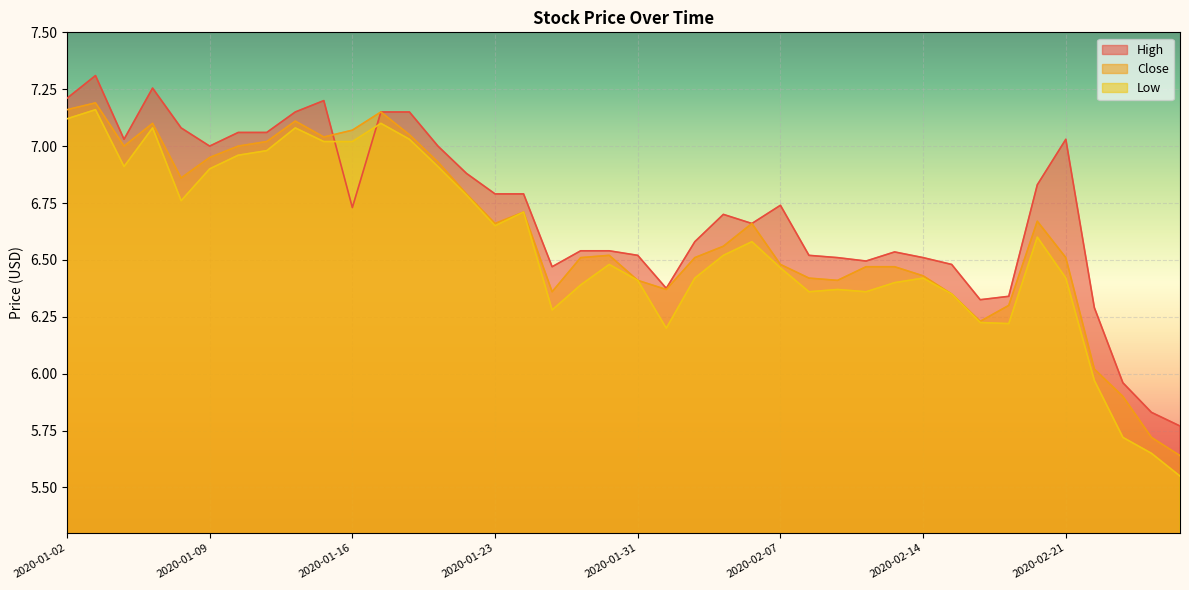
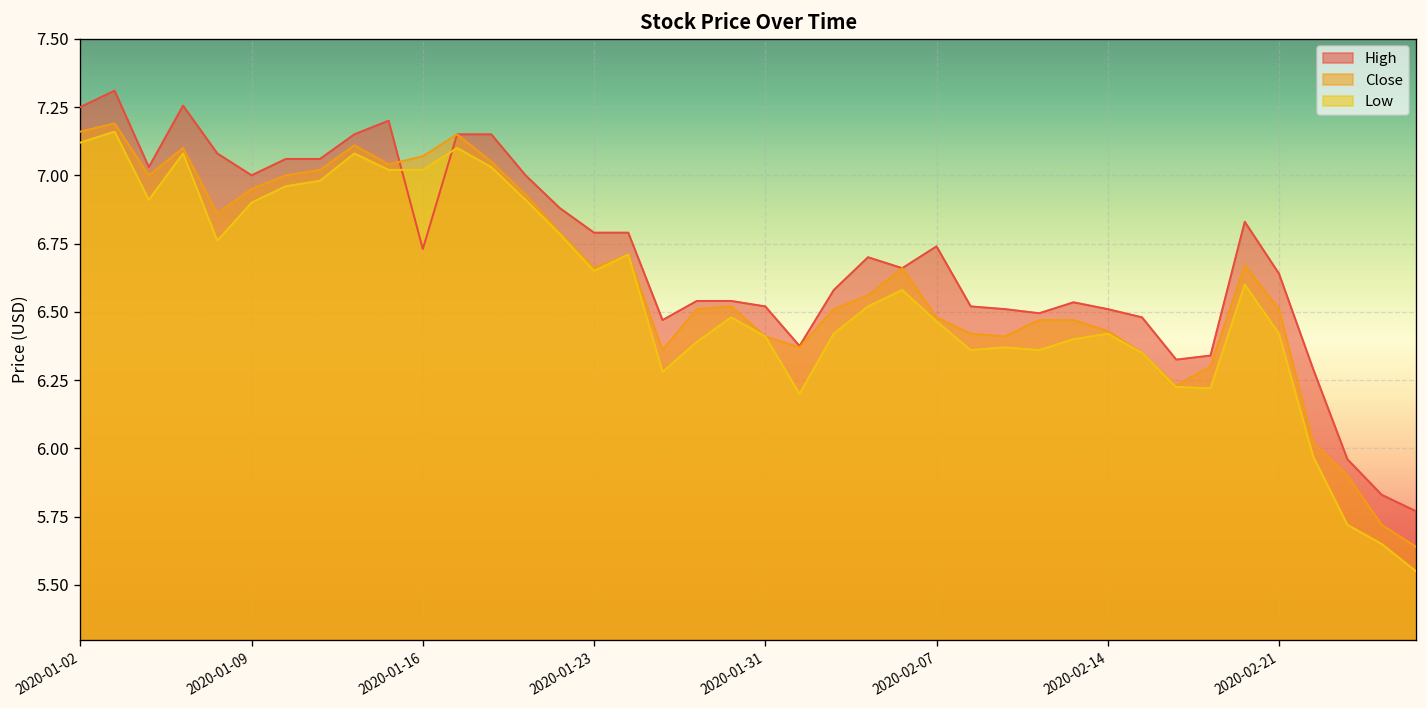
  {
    "High": {
-     "2020-01-02": 7.21,
+     "2020-01-02": 7.25,
      "2020-01-09": 7.00,
      "2020-01-16": 6.73,
      "2020-01-23": 6.79,
      "2020-01-31": 6.52,
      "2020-02-07": 6.74,
      "2020-02-14": 6.51,
-     "2020-02-21": 7.03
+     "2020-02-21": 6.64
    }
  }
